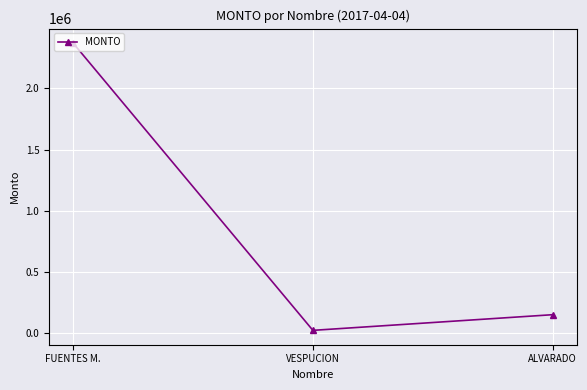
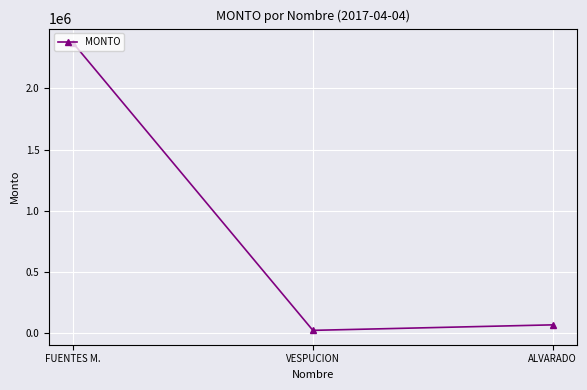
  {
    "VESPUCION": 20000,
-   "ALVARADO": 150000
+   "ALVARADO": 70000
  }
